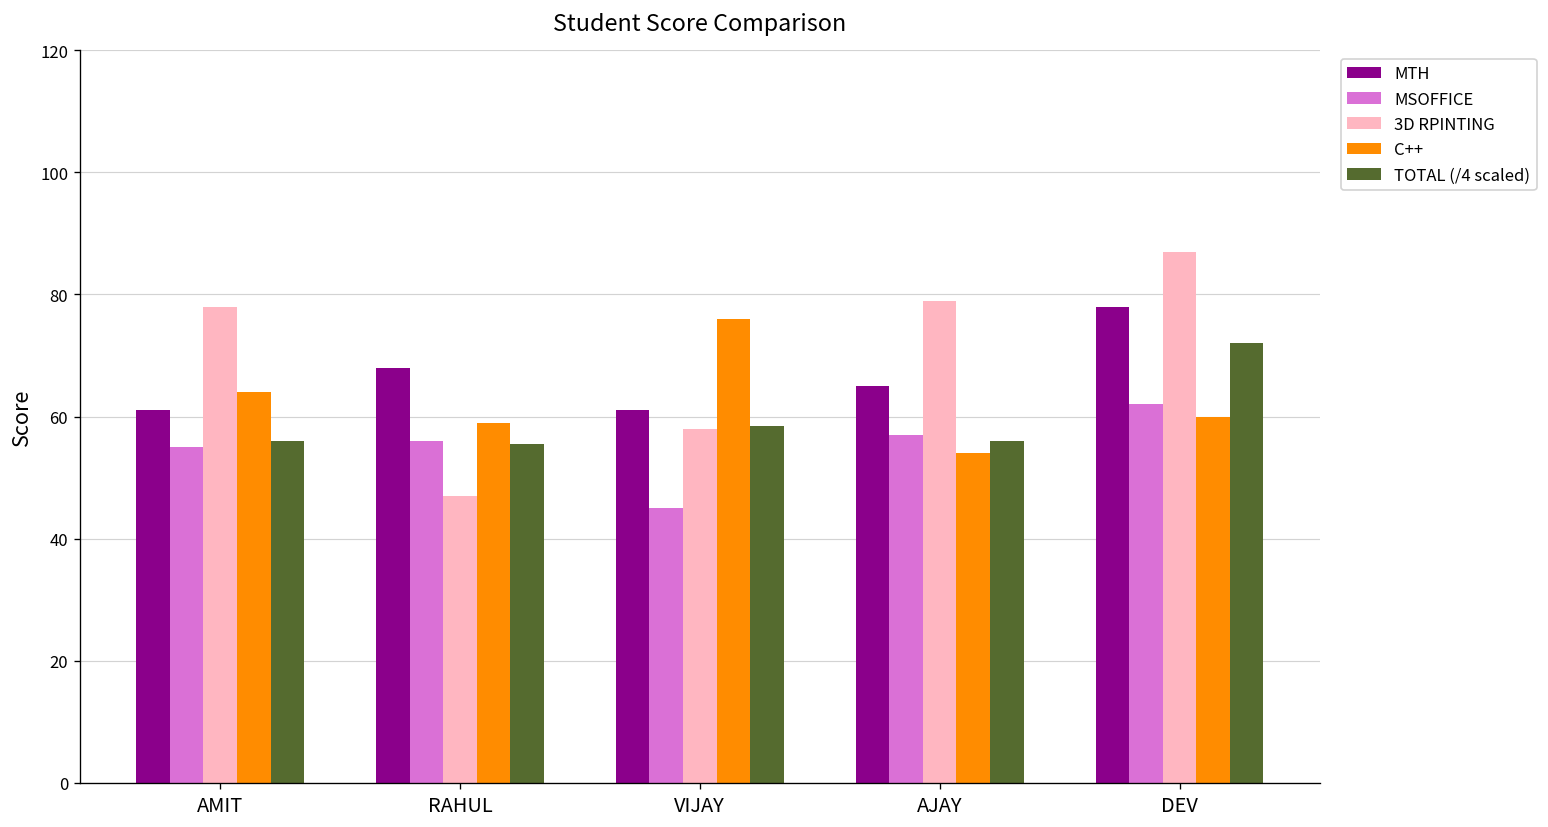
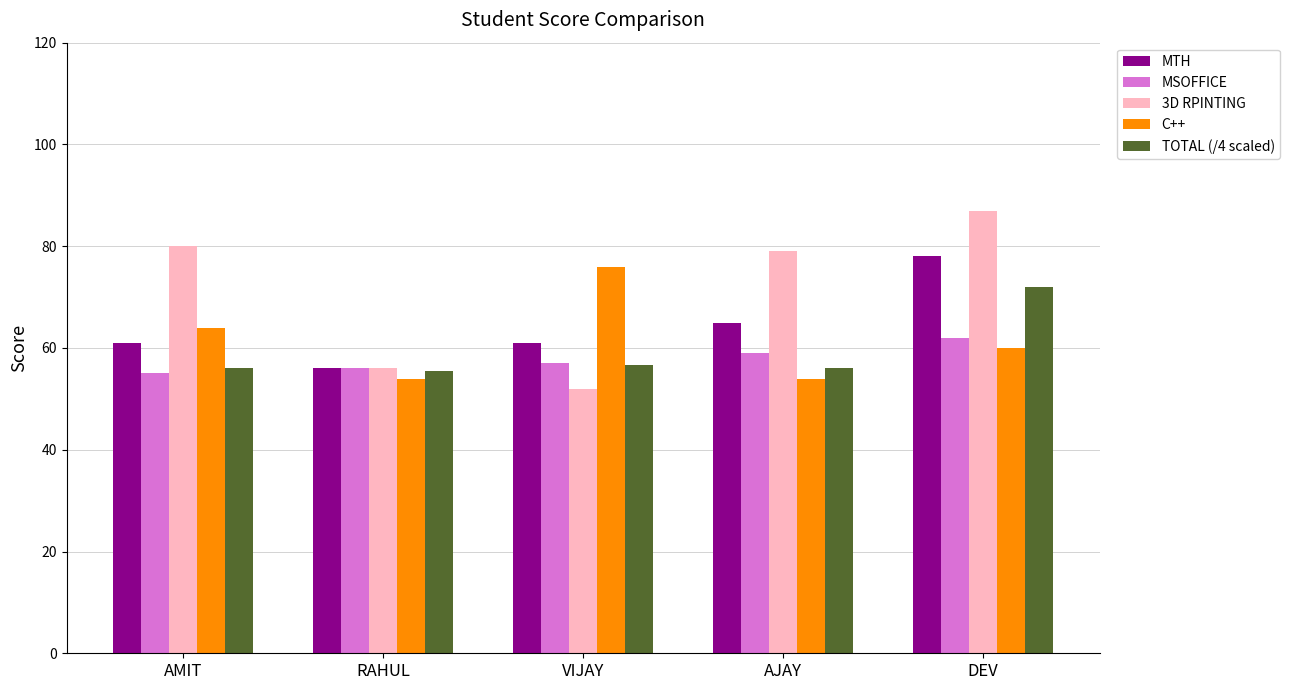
  {
    "MTH": {
      "AMIT": 61,
-     "RAHUL": 68,
+     "RAHUL": 56,
      "VIJAY": 61,
      "AJAY": 65,
      "DEV": 78
    },
    "MSOFFICE": {
      "AMIT": 55,
      "RAHUL": 56,
-     "VIJAY": 45,
-     "AJAY": 57,
+     "VIJAY": 57,
+     "AJAY": 59,
      "DEV": 62
    },
    "3D RPINTING": {
-     "AMIT": 78,
-     "RAHUL": 47,
-     "VIJAY": 58,
+     "AMIT": 80,
+     "RAHUL": 56,
+     "VIJAY": 52,
      "AJAY": 79,
      "DEV": 87
    },
    "C++": {
      "AMIT": 64,
-     "RAHUL": 59,
+     "RAHUL": 54,
      "VIJAY": 76,
      "AJAY": 54,
      "DEV": 60
    },
    "TOTAL (/4 scaled)": {
      "AMIT": 56,
      "RAHUL": 56,
-     "VIJAY": 59,
+     "VIJAY": 57,
      "AJAY": 56,
      "DEV": 72
    }
  }
